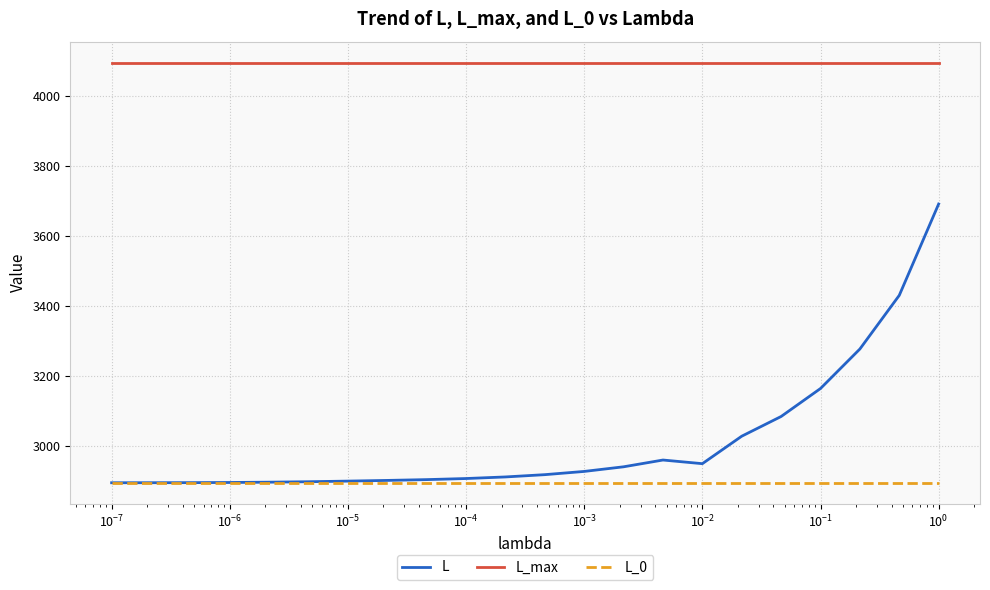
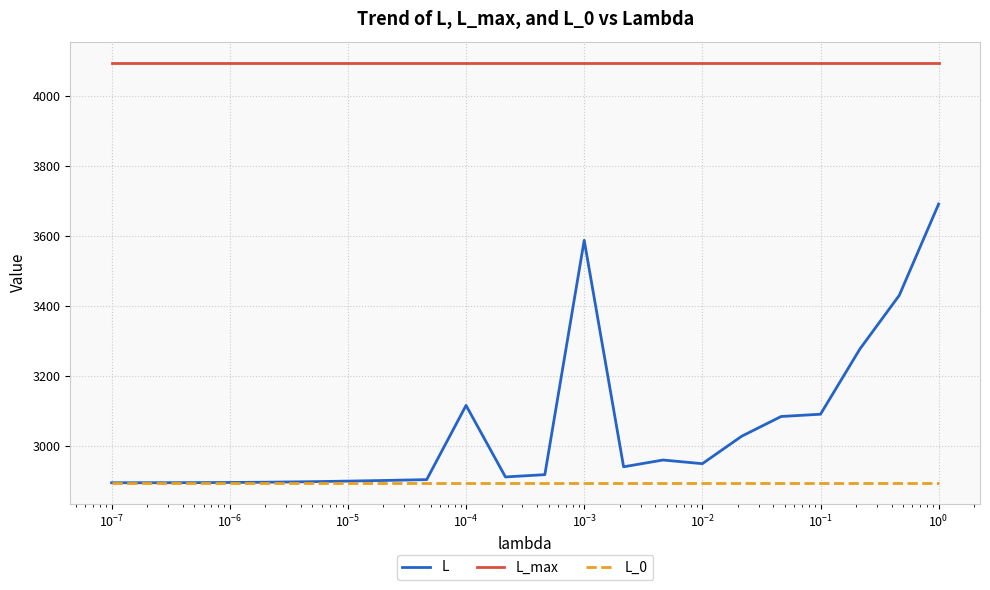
  {
    "L": {
-     "10^-4": 2910,
-     "10^-3": 2930,
+     "10^-4": 3120,
+     "10^-3": 3590,
      "10^-2": 2950,
-     "10^-1": 3170,
+     "10^-1": 3090,
      "10^0": 3690
    },
    "L_max": {
      "10^-7": 4100,
      "10^-6": 4100,
      "10^-5": 4100,
      "10^-4": 4100,
      "10^-3": 4100,
      "10^-2": 4100,
      "10^-1": 4100,
      "10^0": 4100
    },
    "L_0": {
      "10^-4": 2900,
      "10^-3": 2900,
      "10^-2": 2900,
      "10^-1": 2900,
      "10^0": 2900
    }
  }
